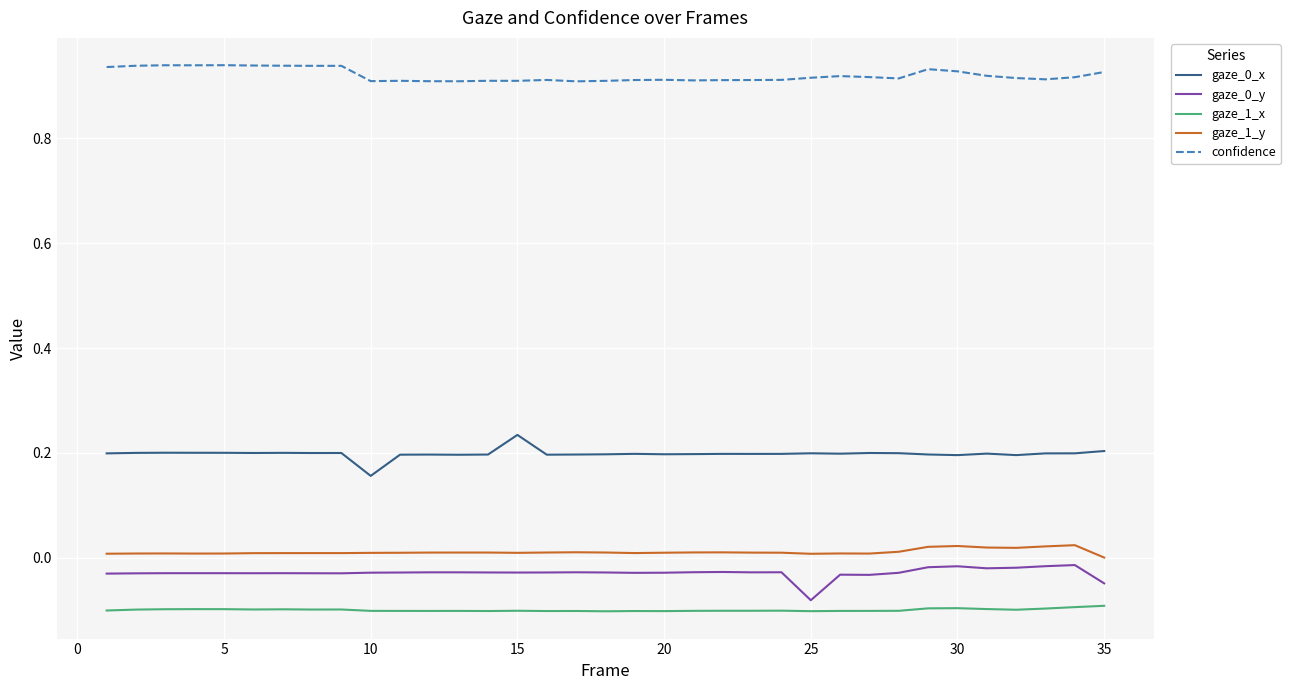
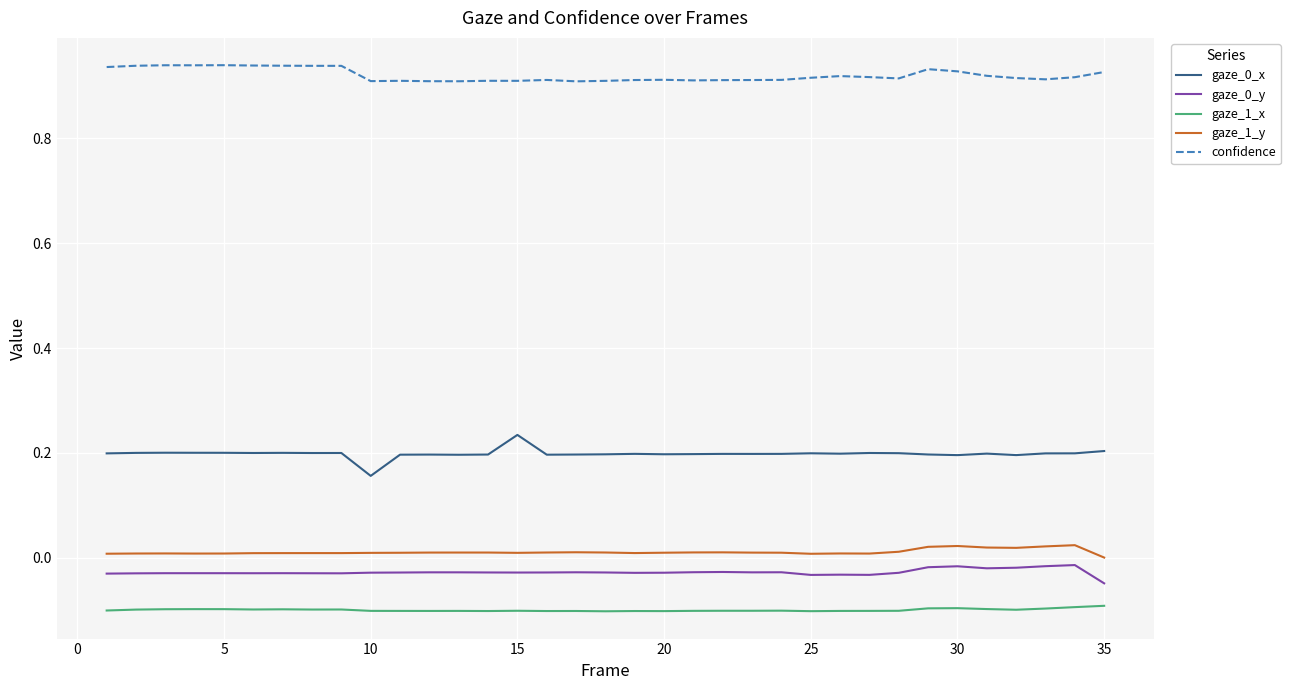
  {
    "gaze_0_x": {
      "5": 0.20,
      "10": 0.16,
      "15": 0.23,
      "20": 0.20,
      "25": 0.20,
      "30": 0.20,
      "35": 0.20
    },
    "gaze_0_y": {
      "5": -0.03,
      "10": -0.03,
      "15": -0.03,
      "20": -0.03,
-     "25": -0.08,
+     "25": -0.03,
      "30": -0.02,
      "35": -0.05
    },
    "gaze_1_x": {
      "5": -0.10,
      "10": -0.10,
      "15": -0.10,
      "20": -0.10,
      "25": -0.10,
      "30": -0.10,
      "35": -0.09
    },
    "gaze_1_y": {
      "5": 0.01,
      "10": 0.01,
      "15": 0.01,
      "20": 0.01,
      "25": 0.01,
      "30": 0.02,
      "35": 0.00
    },
    "confidence": {
      "5": 0.94,
      "10": 0.91,
      "15": 0.91,
      "20": 0.91,
      "25": 0.92,
      "30": 0.93,
      "35": 0.93
    }
  }
